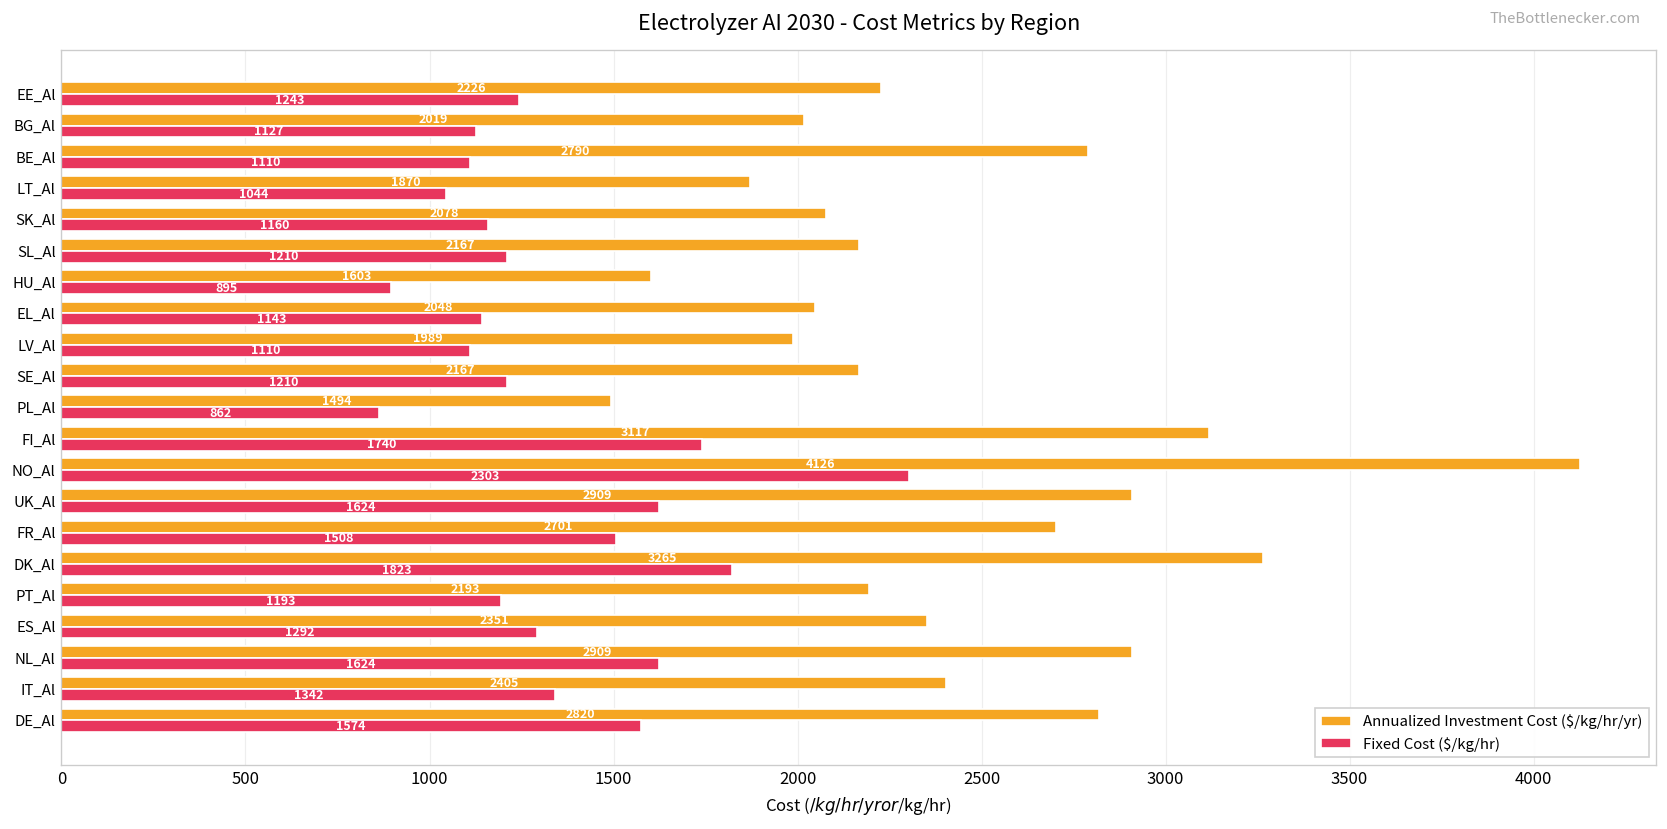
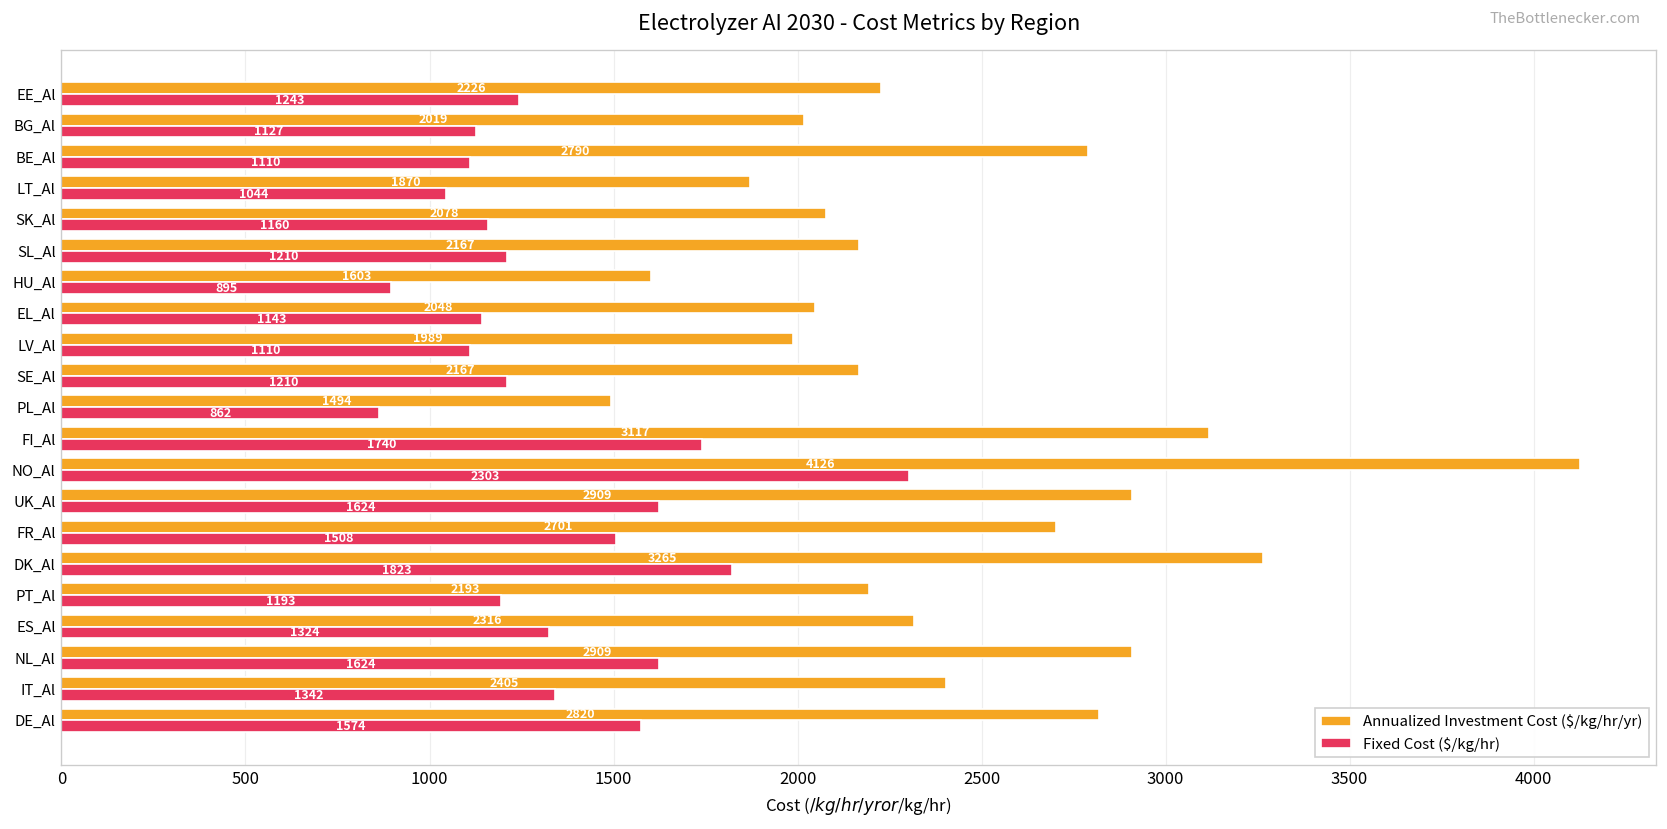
  {
    "Annualized Investment Cost ($/kg/hr/yr)": {
      "EE_Al": 2226,
      "BG_Al": 2019,
      "BE_Al": 2790,
      "LT_Al": 1870,
      "SK_Al": 2078,
      "SL_Al": 2167,
      "HU_Al": 1603,
      "EL_Al": 2048,
      "LV_Al": 1989,
      "SE_Al": 2167,
      "PL_Al": 1494,
      "FI_Al": 3117,
      "NO_Al": 4126,
      "UK_Al": 2909,
      "FR_Al": 2701,
      "DK_Al": 3265,
      "PT_Al": 2193,
-     "ES_Al": 2351,
+     "ES_Al": 2316,
      "NL_Al": 2909,
      "IT_Al": 2405,
      "DE_Al": 2820
    },
    "Fixed Cost ($/kg/hr)": {
      "EE_Al": 1243,
      "BG_Al": 1127,
      "BE_Al": 1110,
      "LT_Al": 1044,
      "SK_Al": 1160,
      "SL_Al": 1210,
      "HU_Al": 895,
      "EL_Al": 1143,
      "LV_Al": 1110,
      "SE_Al": 1210,
      "PL_Al": 862,
      "FI_Al": 1740,
      "NO_Al": 2303,
      "UK_Al": 1624,
      "FR_Al": 1508,
      "DK_Al": 1823,
      "PT_Al": 1193,
-     "ES_Al": 1292,
+     "ES_Al": 1324,
      "NL_Al": 1624,
      "IT_Al": 1342,
      "DE_Al": 1574
    }
  }
